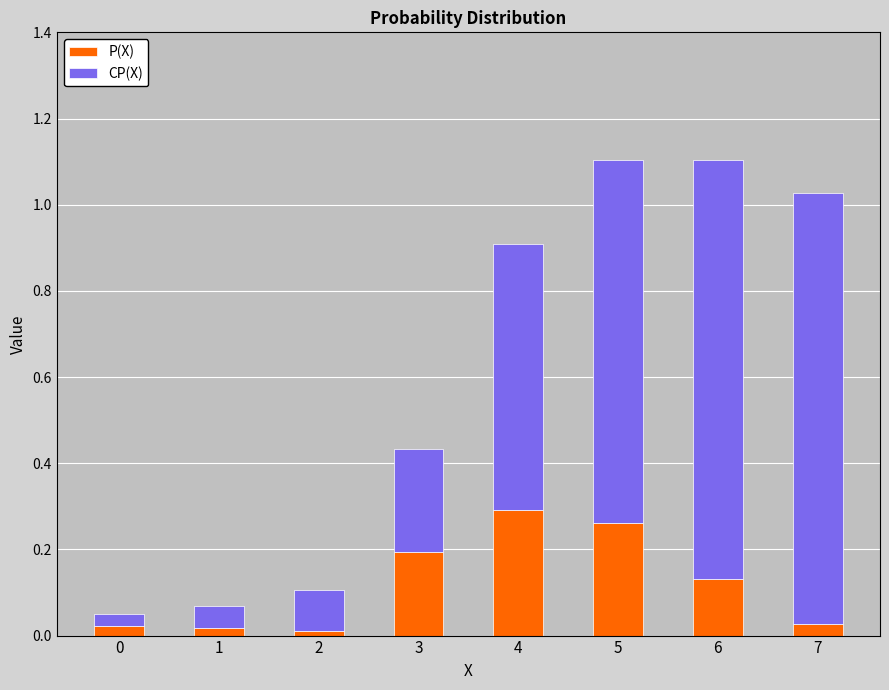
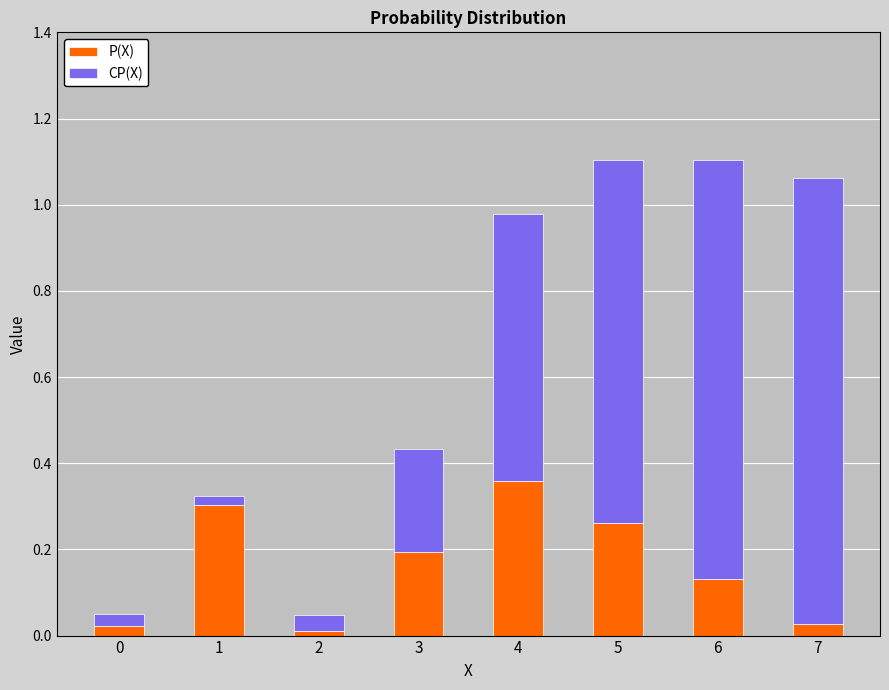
  {
    "P(X)": {
      "0": 0.02,
-     "1": 0.02,
+     "1": 0.30,
      "2": 0.01,
      "3": 0.19,
-     "4": 0.29,
+     "4": 0.36,
      "5": 0.26,
      "6": 0.13,
      "7": 0.03
    },
    "CP(X)": {
      "0": 0.03,
-     "1": 0.05,
-     "2": 0.10,
+     "1": 0.02,
+     "2": 0.04,
      "3": 0.24,
      "4": 0.62,
      "5": 0.84,
      "6": 0.97,
-     "7": 1.00
+     "7": 1.03
    }
  }
